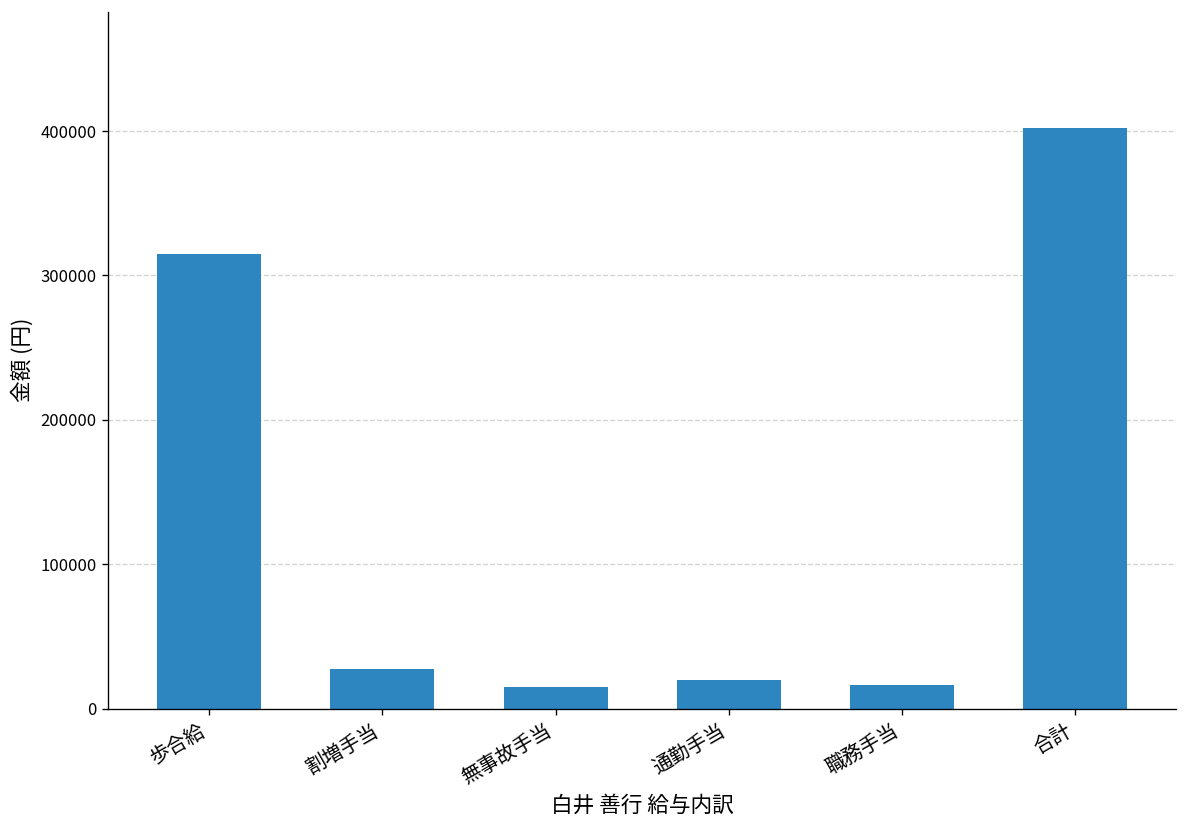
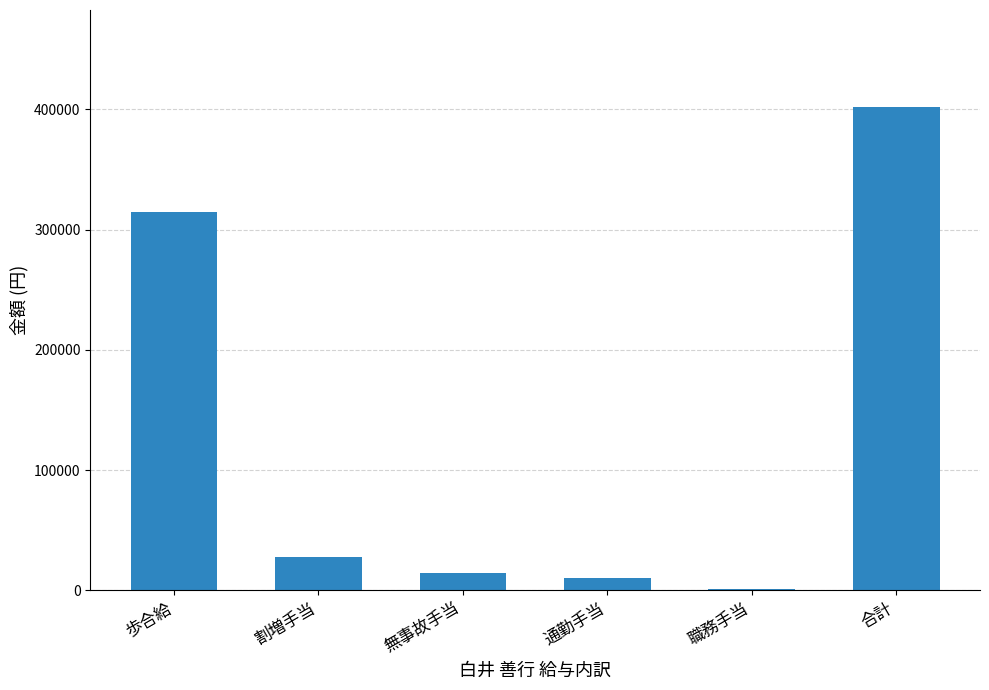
  {
    "歩合給": 315000,
    "割増手当": 28000,
    "無事故手当": 15000,
-   "通勤手当": 19000,
-   "職務手当": 16000,
+   "通勤手当": 10000,
+   "職務手当": 1000,
    "合計": 402000
  }
